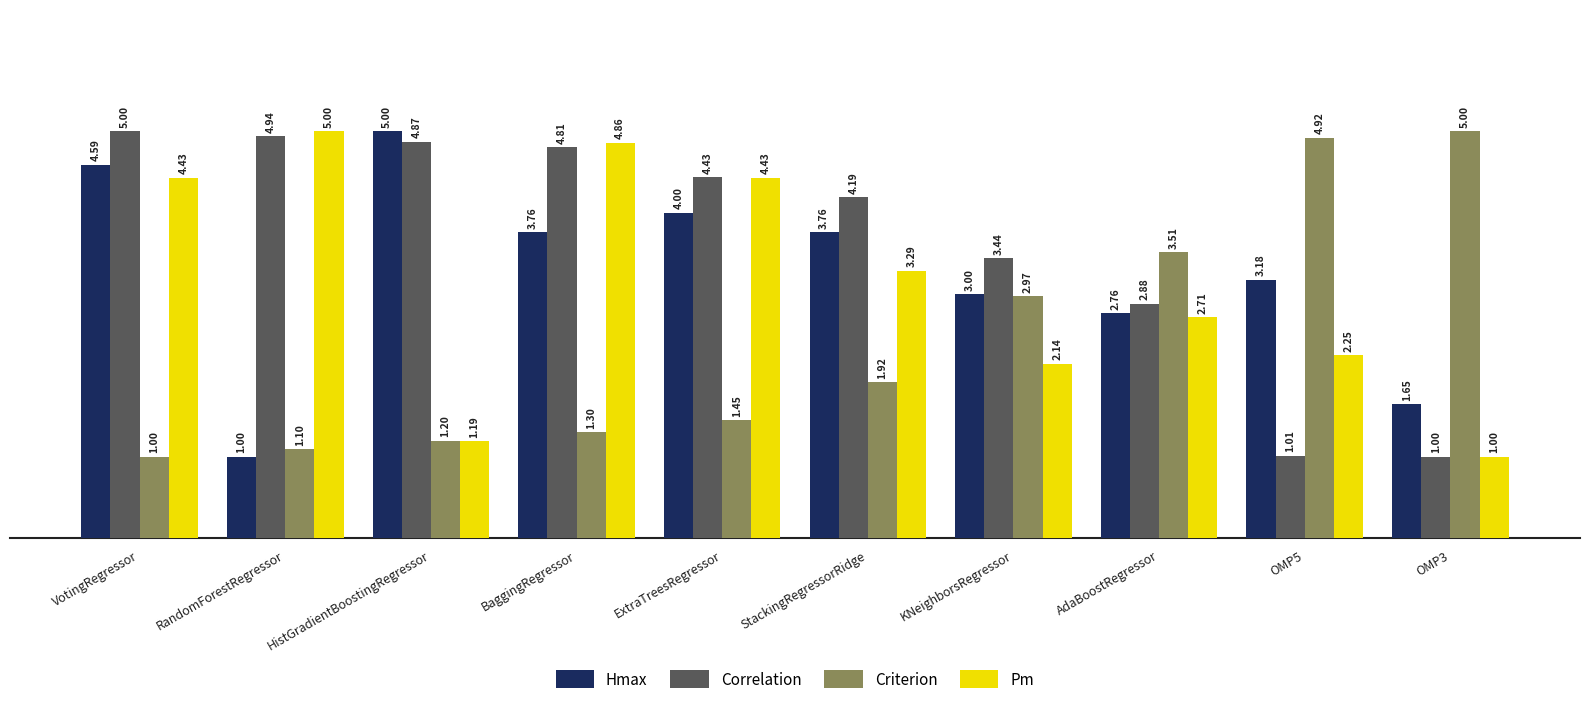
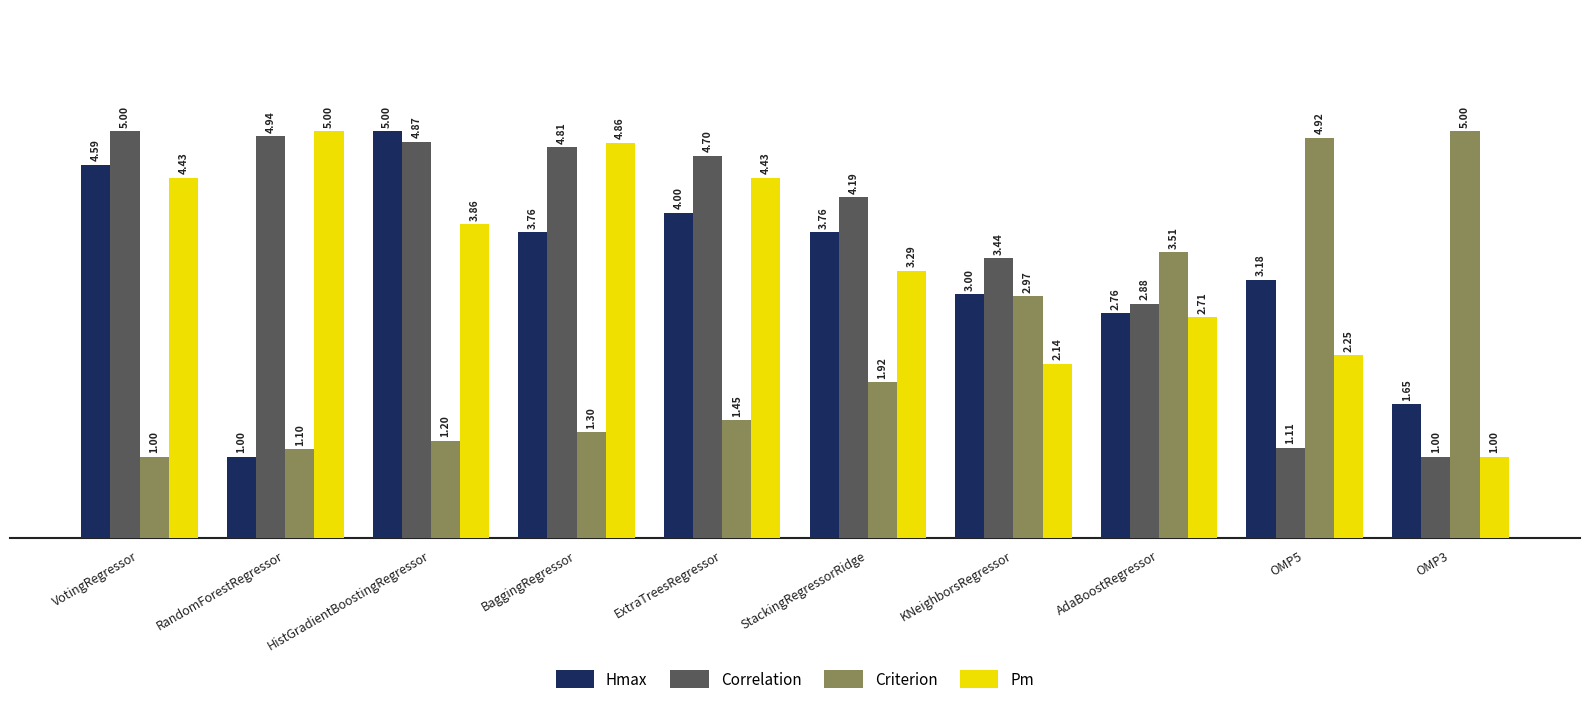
  {
    "Hmax": {
      "VotingRegressor": 4.59,
      "RandomForestRegressor": 1.00,
      "HistGradientBoostingRegressor": 5.00,
      "BaggingRegressor": 3.76,
      "ExtraTreesRegressor": 4.00,
      "StackingRegressorRidge": 3.76,
      "KNeighborsRegressor": 3.00,
      "AdaBoostRegressor": 2.76,
      "OMP5": 3.18,
      "OMP3": 1.65
    },
    "Correlation": {
      "VotingRegressor": 5.00,
      "RandomForestRegressor": 4.94,
      "HistGradientBoostingRegressor": 4.87,
      "BaggingRegressor": 4.81,
-     "ExtraTreesRegressor": 4.43,
+     "ExtraTreesRegressor": 4.70,
      "StackingRegressorRidge": 4.19,
      "KNeighborsRegressor": 3.44,
      "AdaBoostRegressor": 2.88,
-     "OMP5": 1.01,
+     "OMP5": 1.11,
      "OMP3": 1.00
    },
    "Criterion": {
      "VotingRegressor": 1.00,
      "RandomForestRegressor": 1.10,
      "HistGradientBoostingRegressor": 1.20,
      "BaggingRegressor": 1.30,
      "ExtraTreesRegressor": 1.45,
      "StackingRegressorRidge": 1.92,
      "KNeighborsRegressor": 2.97,
      "AdaBoostRegressor": 3.51,
      "OMP5": 4.92,
      "OMP3": 5.00
    },
    "Pm": {
      "VotingRegressor": 4.43,
      "RandomForestRegressor": 5.00,
-     "HistGradientBoostingRegressor": 1.19,
+     "HistGradientBoostingRegressor": 3.86,
      "BaggingRegressor": 4.86,
      "ExtraTreesRegressor": 4.43,
      "StackingRegressorRidge": 3.29,
      "KNeighborsRegressor": 2.14,
      "AdaBoostRegressor": 2.71,
      "OMP5": 2.25,
      "OMP3": 1.00
    }
  }
